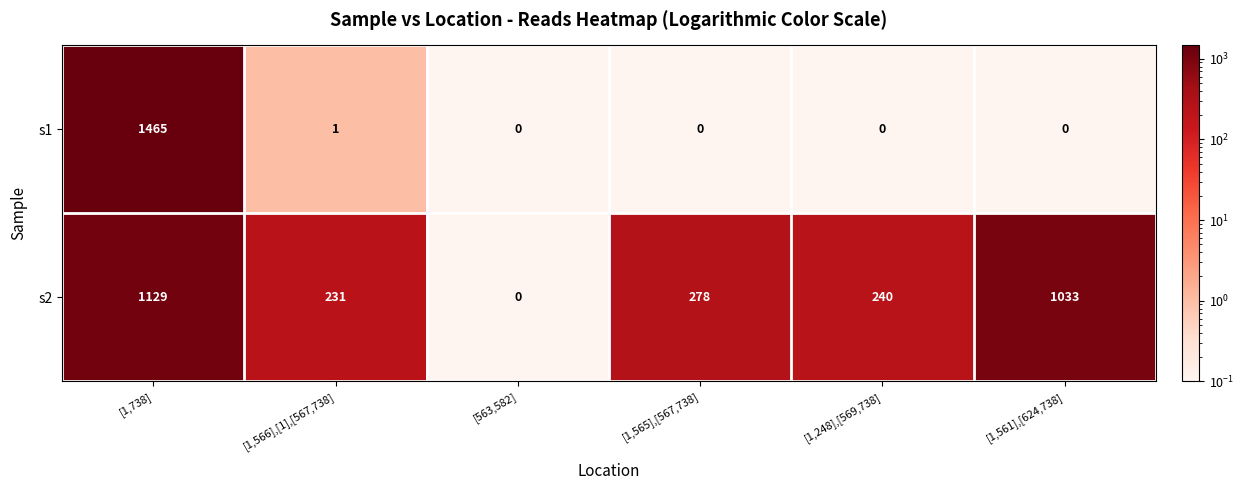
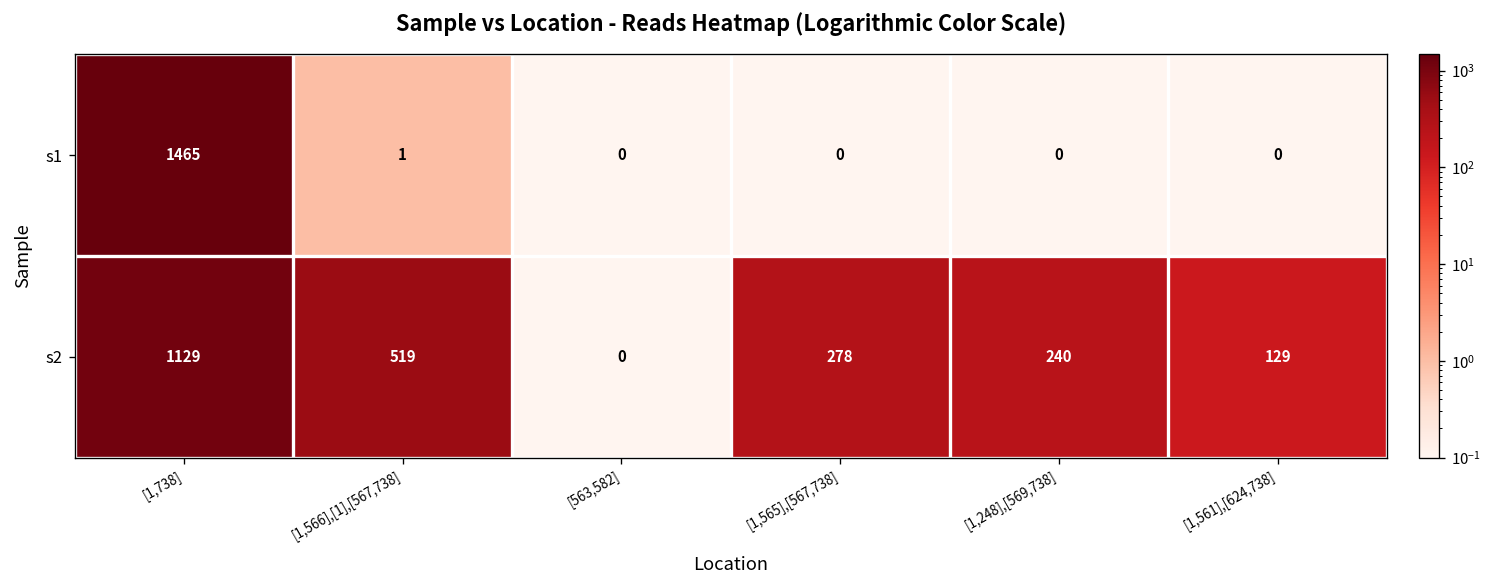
  {
    "s1": {
      "[1,738]": 1465,
      "[1,566],[1],[567,738]": 1,
      "[563,582]": 0,
      "[1,565],[567,738]": 0,
      "[1,248],[569,738]": 0,
      "[1,561],[624,738]": 0
    },
    "s2": {
      "[1,738]": 1129,
-     "[1,566],[1],[567,738]": 231,
+     "[1,566],[1],[567,738]": 519,
      "[563,582]": 0,
      "[1,565],[567,738]": 278,
      "[1,248],[569,738]": 240,
-     "[1,561],[624,738]": 1033
+     "[1,561],[624,738]": 129
    }
  }
